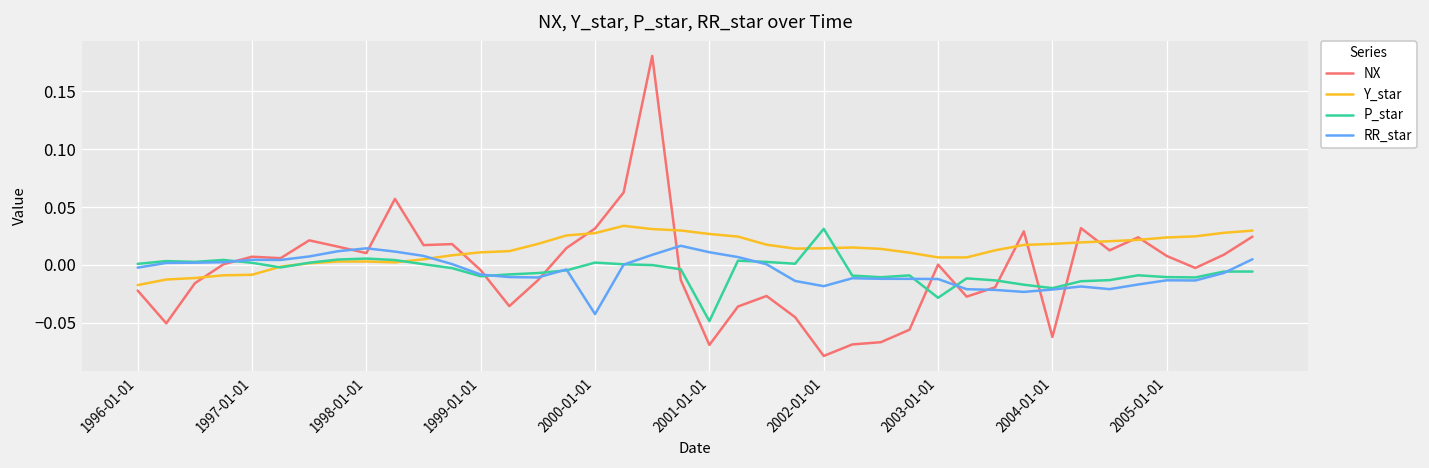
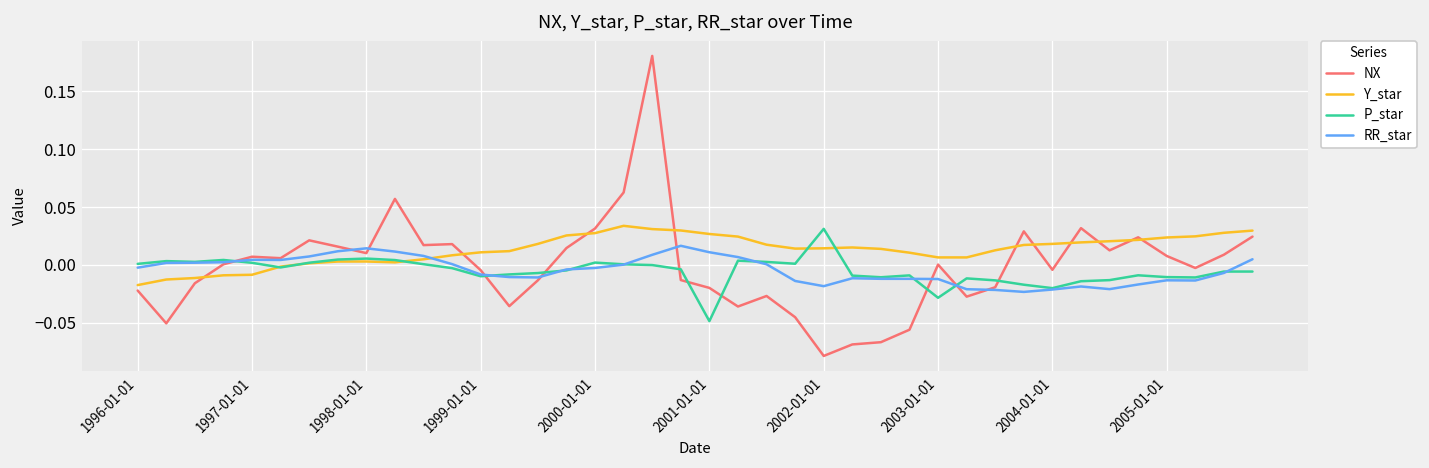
  {
    "NX": {
      "1996-01-01": -0.02,
      "1997-01-01": 0.01,
      "1998-01-01": 0.01,
      "1999-01-01": 0.00,
      "2000-01-01": 0.03,
-     "2001-01-01": -0.07,
+     "2001-01-01": -0.02,
      "2002-01-01": -0.08,
      "2003-01-01": 0.00,
-     "2004-01-01": -0.06,
+     "2004-01-01": 0.00,
      "2005-01-01": 0.01
    },
    "Y_star": {
      "1996-01-01": -0.02,
      "1997-01-01": -0.01,
      "1999-01-01": 0.01,
      "2000-01-01": 0.03,
      "2001-01-01": 0.03,
      "2002-01-01": 0.01,
      "2003-01-01": 0.01,
      "2004-01-01": 0.02,
      "2005-01-01": 0.02
    },
    "P_star": {
      "1996-01-01": 0.00,
      "2000-01-01": 0.00,
      "2001-01-01": -0.05,
      "2002-01-01": 0.03,
      "2003-01-01": -0.03,
      "2005-01-01": -0.01
    },
    "RR_star": {
      "1996-01-01": 0.00,
      "1998-01-01": 0.01,
-     "2000-01-01": -0.04,
+     "2000-01-01": 0.00,
      "2001-01-01": 0.01,
      "2002-01-01": -0.02,
      "2003-01-01": -0.01,
      "2005-01-01": -0.01
    }
  }
